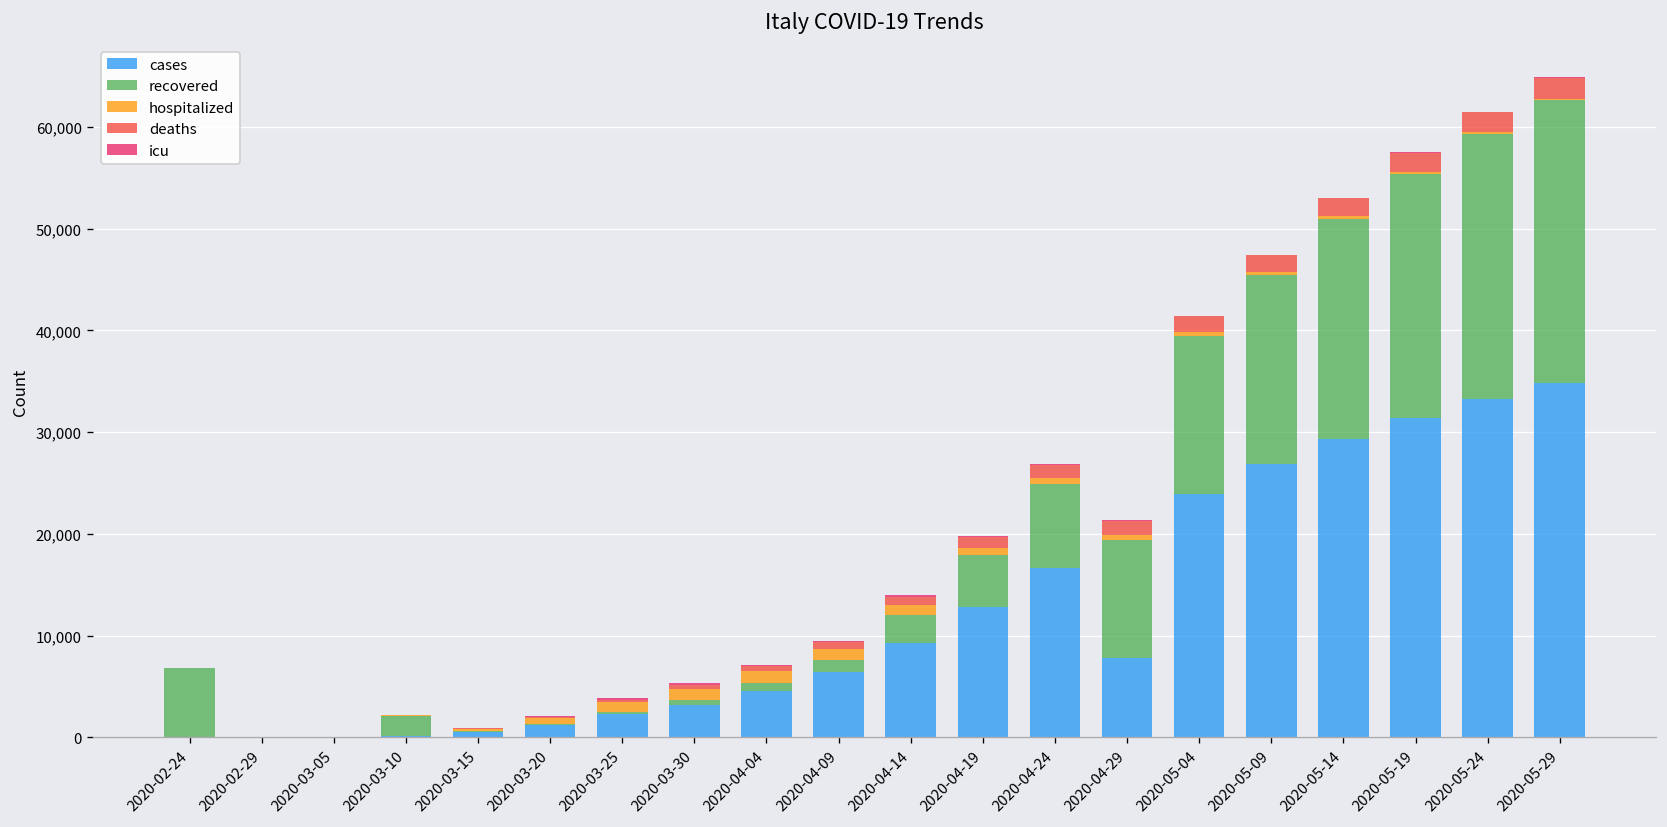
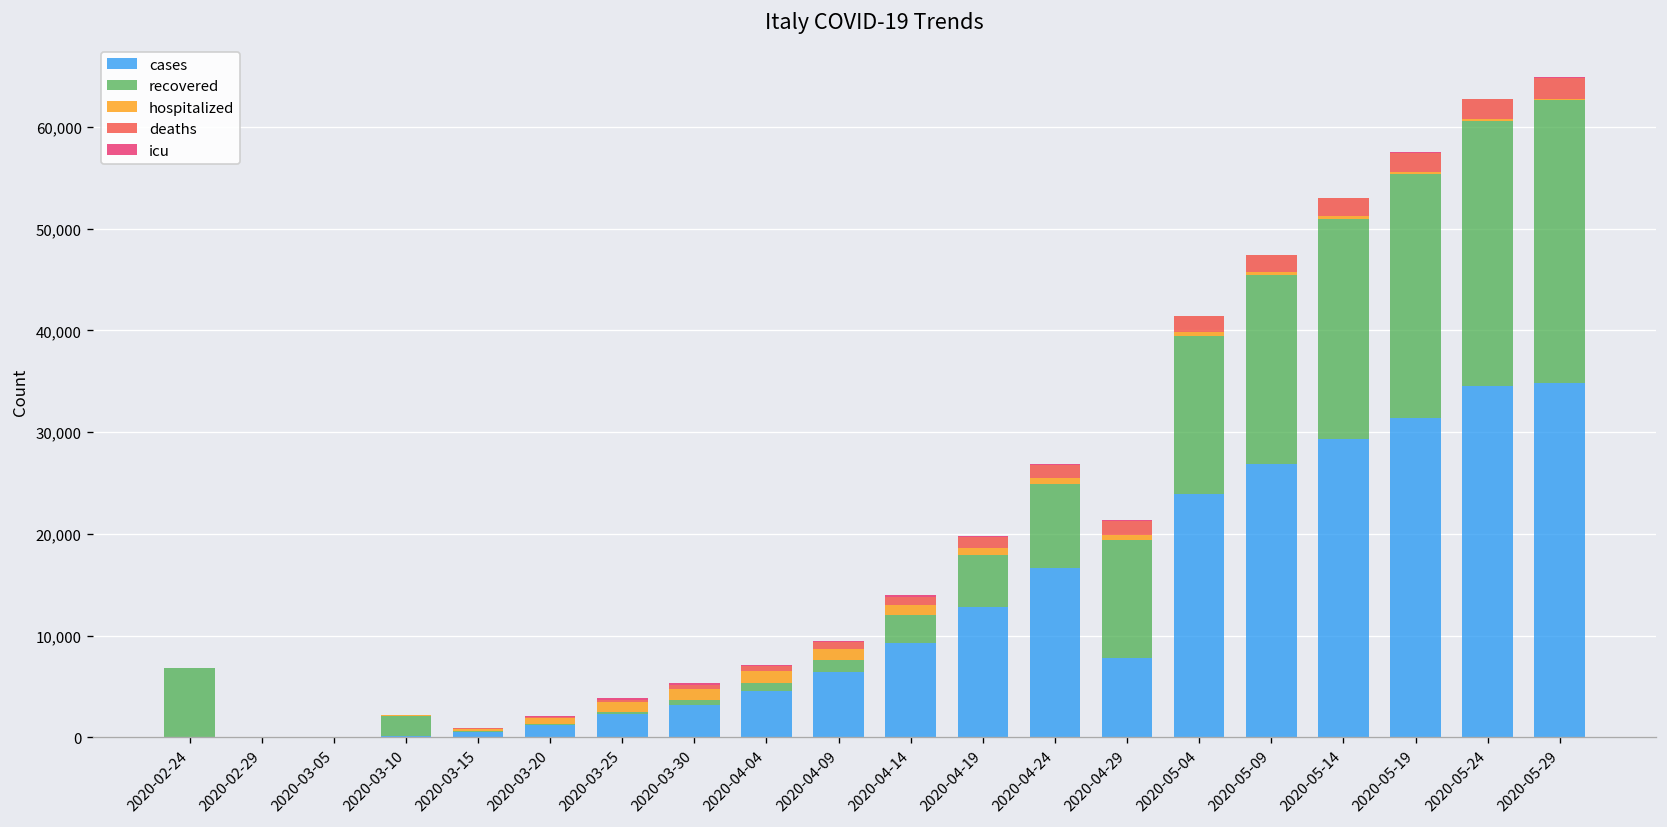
  {
    "cases": {
      "2020-02-24": "0",
      "2020-03-15": "1,000",
      "2020-03-20": "1,000",
      "2020-03-25": "2,000",
      "2020-03-30": "3,000",
      "2020-04-04": "5,000",
      "2020-04-09": "6,000",
      "2020-04-14": "9,000",
      "2020-04-19": "13,000",
      "2020-04-24": "17,000",
      "2020-04-29": "8,000",
      "2020-05-04": "24,000",
      "2020-05-09": "27,000",
      "2020-05-14": "29,000",
      "2020-05-19": "31,000",
-     "2020-05-24": "33,000",
+     "2020-05-24": "35,000",
      "2020-05-29": "35,000"
    },
    "recovered": {
      "2020-02-24": "7,000",
      "2020-03-10": "2,000",
      "2020-03-30": "0",
      "2020-04-04": "1,000",
      "2020-04-09": "1,000",
      "2020-04-14": "3,000",
      "2020-04-19": "5,000",
      "2020-04-24": "8,000",
      "2020-04-29": "12,000",
      "2020-05-04": "16,000",
      "2020-05-09": "19,000",
      "2020-05-14": "22,000",
      "2020-05-19": "24,000",
      "2020-05-24": "26,000",
      "2020-05-29": "28,000"
    },
    "hospitalized": {
      "2020-02-24": "0",
      "2020-03-20": "1,000",
      "2020-03-25": "1,000",
      "2020-03-30": "1,000",
      "2020-04-04": "1,000",
      "2020-04-09": "1,000",
      "2020-04-14": "1,000",
      "2020-04-19": "1,000",
      "2020-04-24": "1,000",
      "2020-04-29": "0",
      "2020-05-04": "0"
    }
  }
